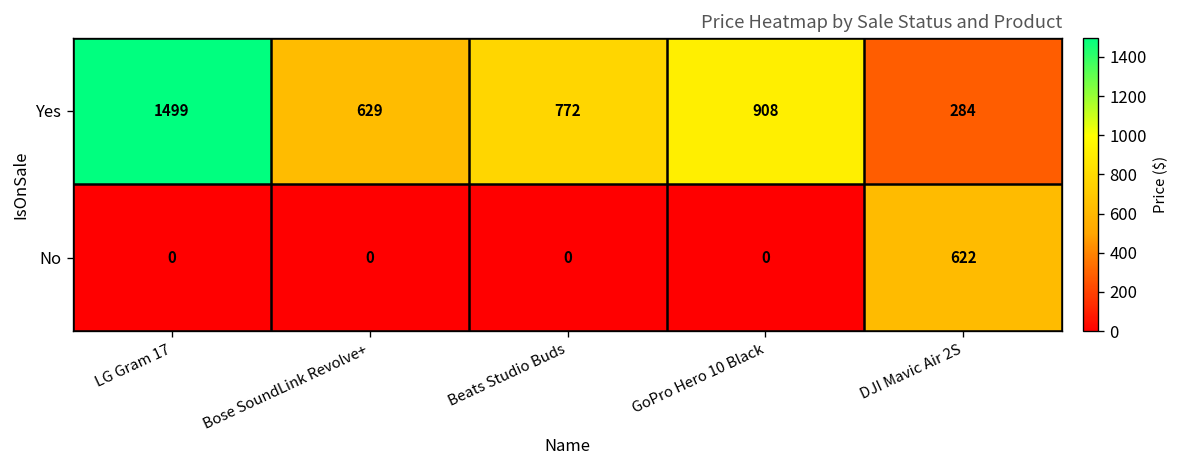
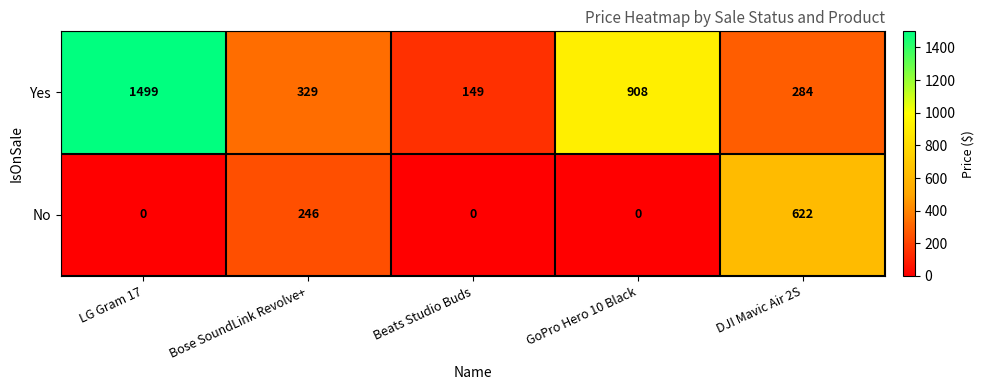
  {
    "Yes": {
      "LG Gram 17": 1499,
-     "Bose SoundLink Revolve+": 629,
-     "Beats Studio Buds": 772,
+     "Bose SoundLink Revolve+": 329,
+     "Beats Studio Buds": 149,
      "GoPro Hero 10 Black": 908,
      "DJI Mavic Air 2S": 284
    },
    "No": {
      "LG Gram 17": 0,
-     "Bose SoundLink Revolve+": 0,
+     "Bose SoundLink Revolve+": 246,
      "Beats Studio Buds": 0,
      "GoPro Hero 10 Black": 0,
      "DJI Mavic Air 2S": 622
    }
  }
